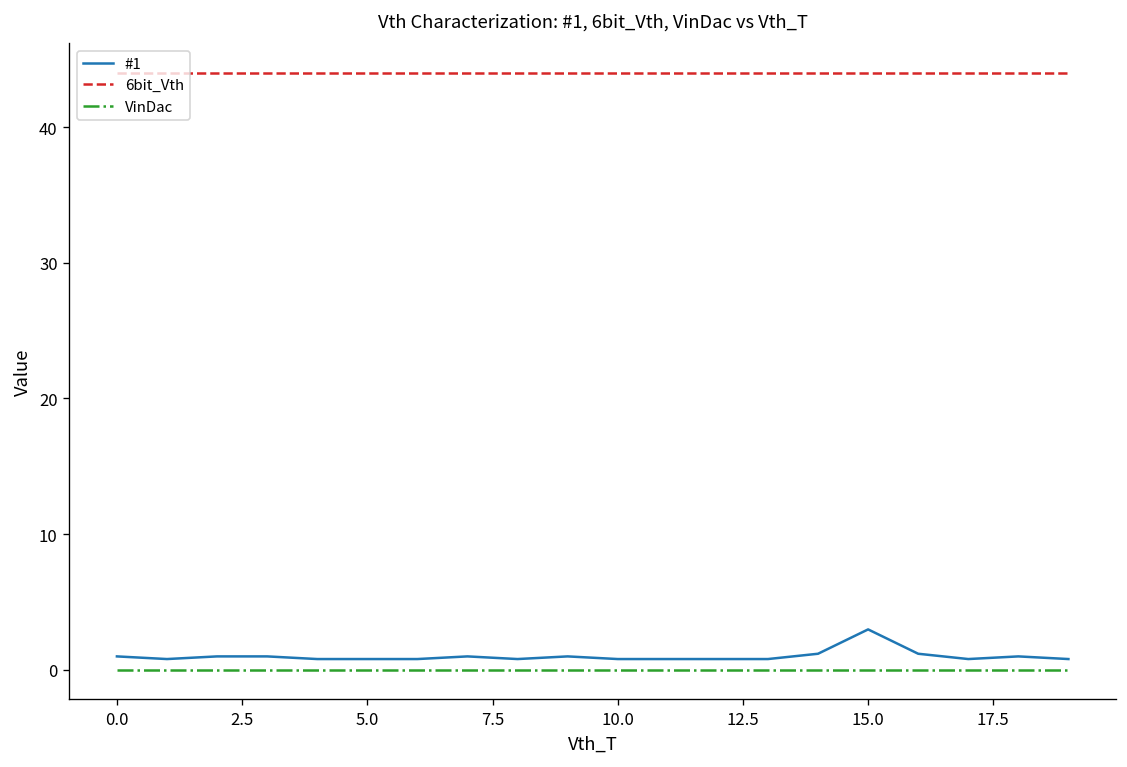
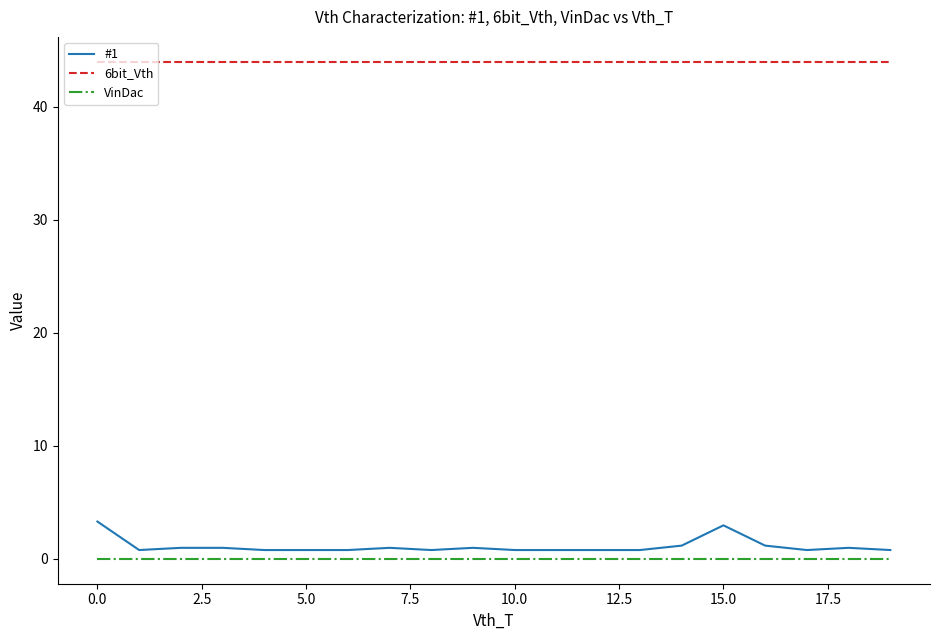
  {
    "#1": {
-     "0.0": 1.0,
+     "0.0": 3.3,
      "5.0": 0.8,
      "10.0": 0.8,
      "15.0": 3.0
    },
    "6bit_Vth": {
      "5.0": 44.0,
      "10.0": 44.0,
      "15.0": 44.0
    },
    "VinDac": {
      "0.0": 0.0,
      "5.0": 0.0,
      "10.0": 0.0,
      "15.0": 0.0
    }
  }
